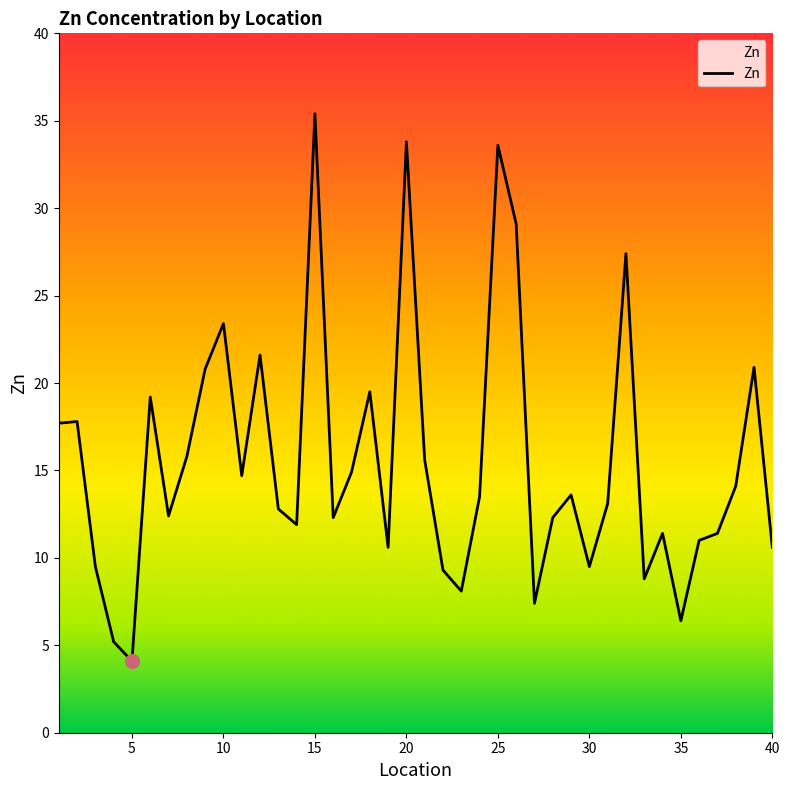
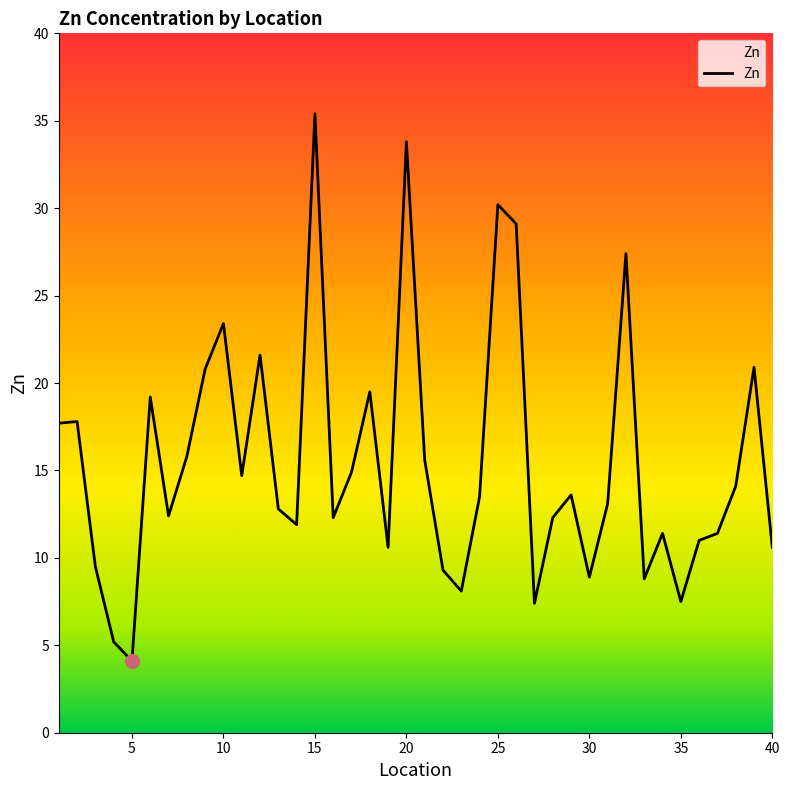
  {
    "Zn": {
      "10": 23.4,
      "15": 35.4,
      "20": 33.8,
-     "25": 33.6,
-     "30": 9.5,
-     "35": 6.4,
+     "25": 30.2,
+     "30": 8.9,
+     "35": 7.5,
      "40": 10.6
    }
  }
